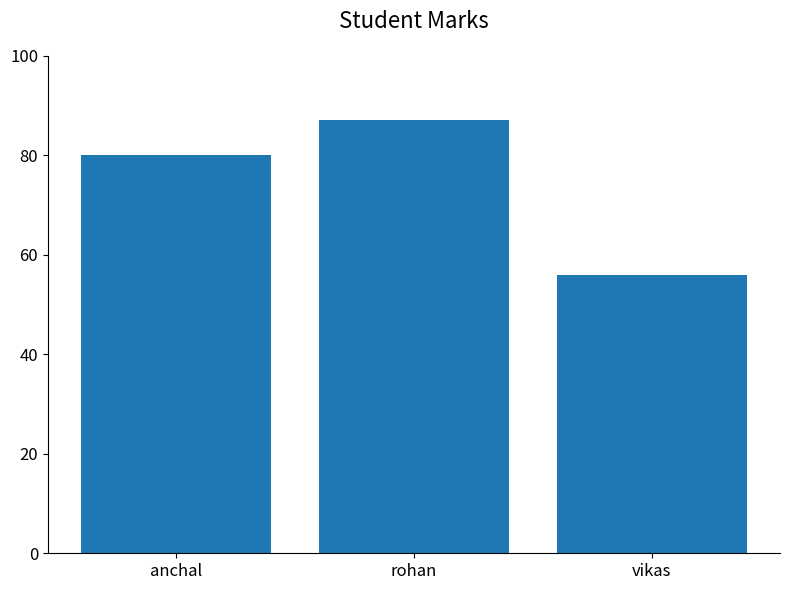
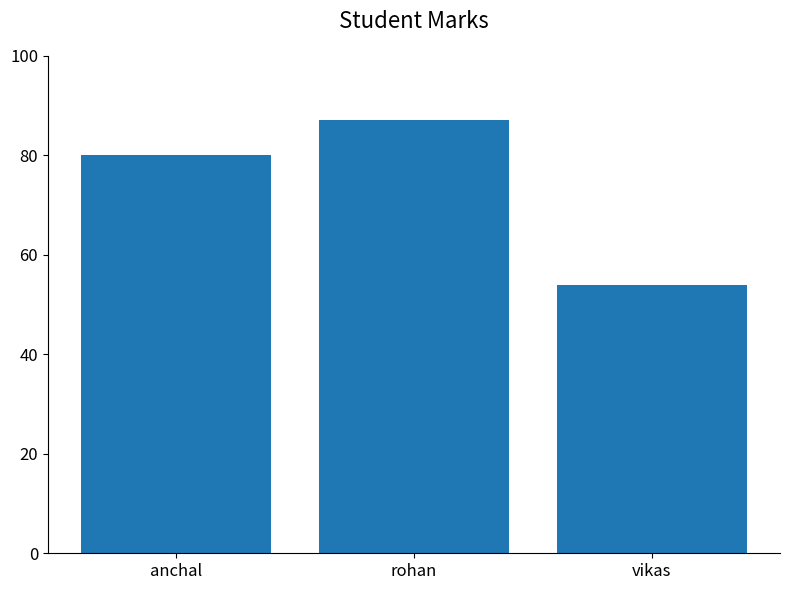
  {
    "anchal": 80,
    "rohan": 87,
-   "vikas": 56
+   "vikas": 54
  }
